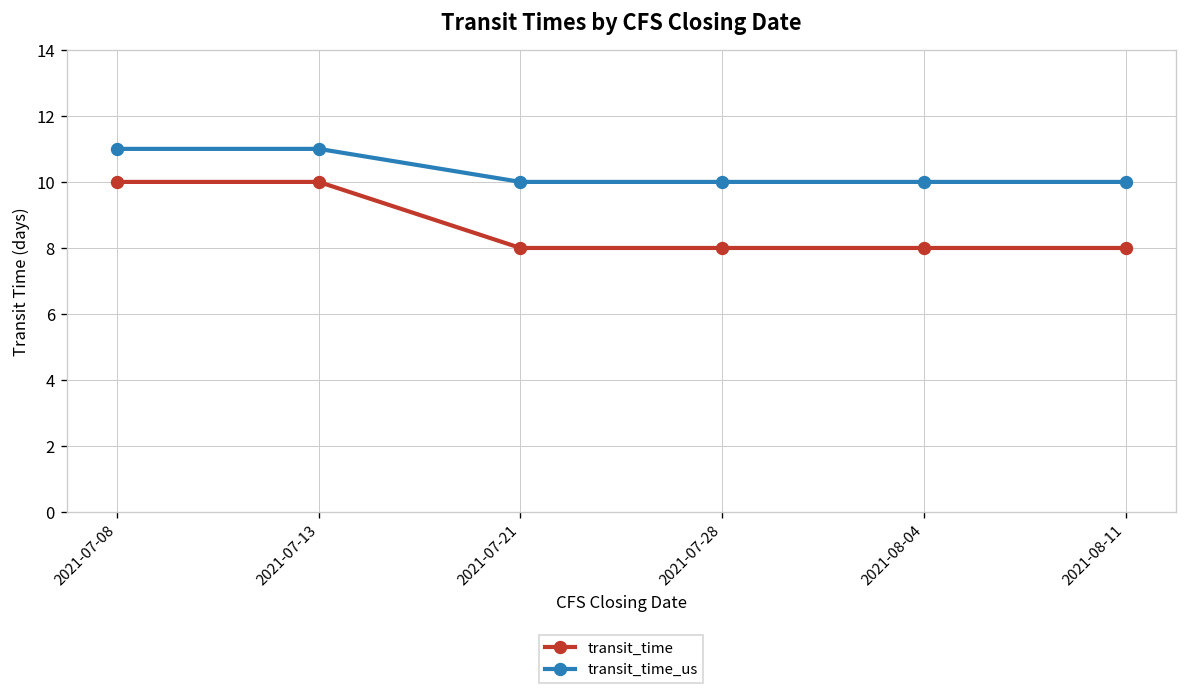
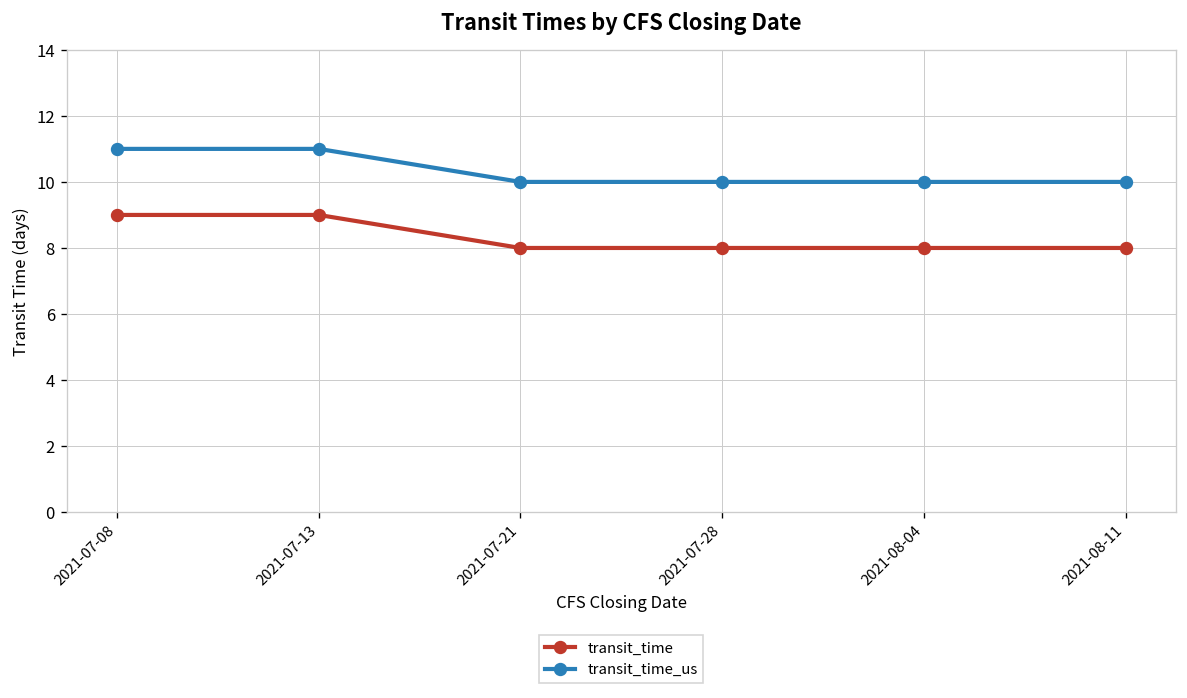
  {
    "transit_time": {
-     "2021-07-08": 10,
-     "2021-07-13": 10,
+     "2021-07-08": 9,
+     "2021-07-13": 9,
      "2021-07-21": 8,
      "2021-07-28": 8,
      "2021-08-04": 8,
      "2021-08-11": 8
    },
    "transit_time_us": {
      "2021-07-08": 11,
      "2021-07-13": 11,
      "2021-07-21": 10,
      "2021-07-28": 10,
      "2021-08-04": 10,
      "2021-08-11": 10
    }
  }
